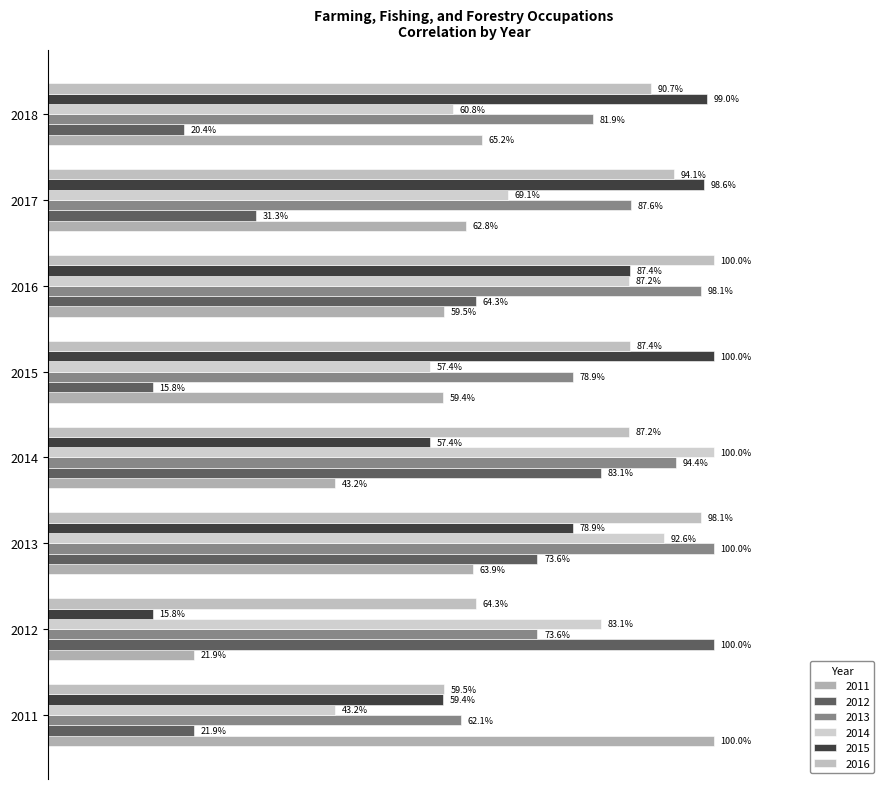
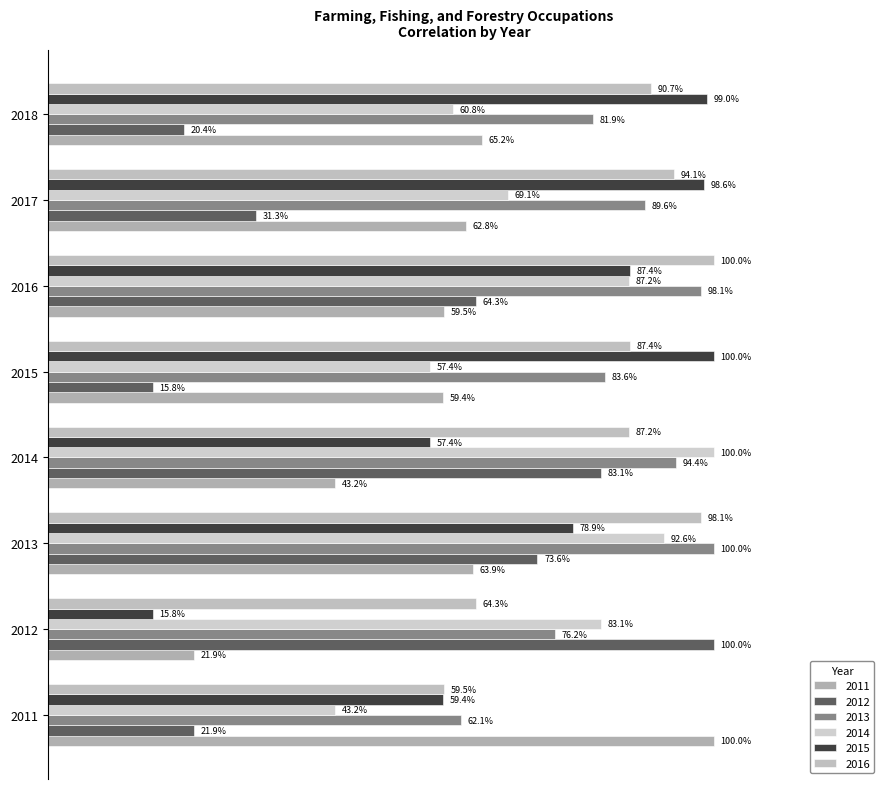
  {
    "2013": {
      "2018": "81.9%",
-     "2017": "87.6%",
+     "2017": "89.6%",
      "2016": "98.1%",
-     "2015": "78.9%",
+     "2015": "83.6%",
      "2014": "94.4%",
      "2013": "100.0%",
-     "2012": "73.6%",
+     "2012": "76.2%",
      "2011": "62.1%"
    }
  }
